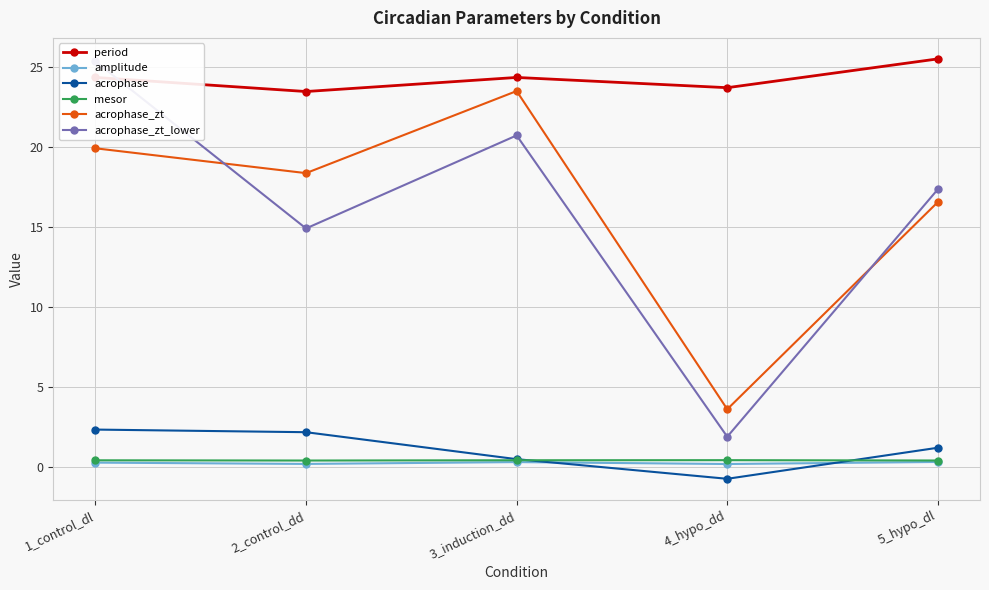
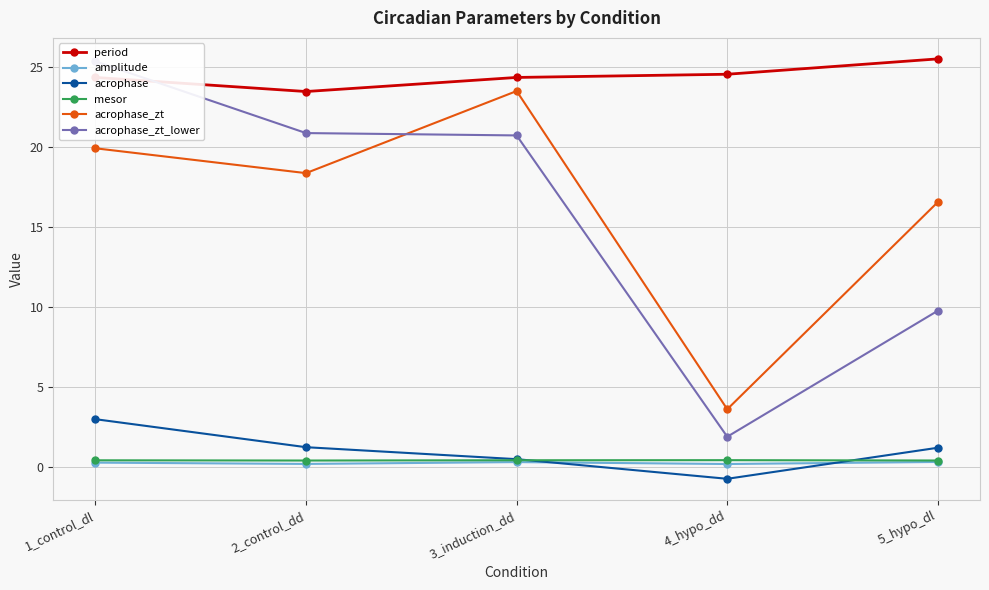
  {
    "period": {
      "2_control_dd": 23.5,
      "3_induction_dd": 24.4,
-     "4_hypo_dd": 23.7,
+     "4_hypo_dd": 24.6,
      "5_hypo_dl": 25.5
    },
    "amplitude": {
      "2_control_dd": 0.2,
      "4_hypo_dd": 0.2
    },
    "acrophase": {
-     "1_control_dl": 2.3,
-     "2_control_dd": 2.2,
+     "1_control_dl": 3.0,
+     "2_control_dd": 1.2,
      "4_hypo_dd": -0.7,
      "5_hypo_dl": 1.2
    },
    "mesor": {
      "2_control_dd": 0.4,
      "4_hypo_dd": 0.4
    },
    "acrophase_zt": {
      "1_control_dl": 19.9,
      "2_control_dd": 18.4,
      "3_induction_dd": 23.5,
      "4_hypo_dd": 3.6,
      "5_hypo_dl": 16.6
    },
    "acrophase_zt_lower": {
-     "2_control_dd": 14.9,
+     "2_control_dd": 20.9,
      "3_induction_dd": 20.7,
      "4_hypo_dd": 1.9,
-     "5_hypo_dl": 17.4
+     "5_hypo_dl": 9.8
    }
  }
